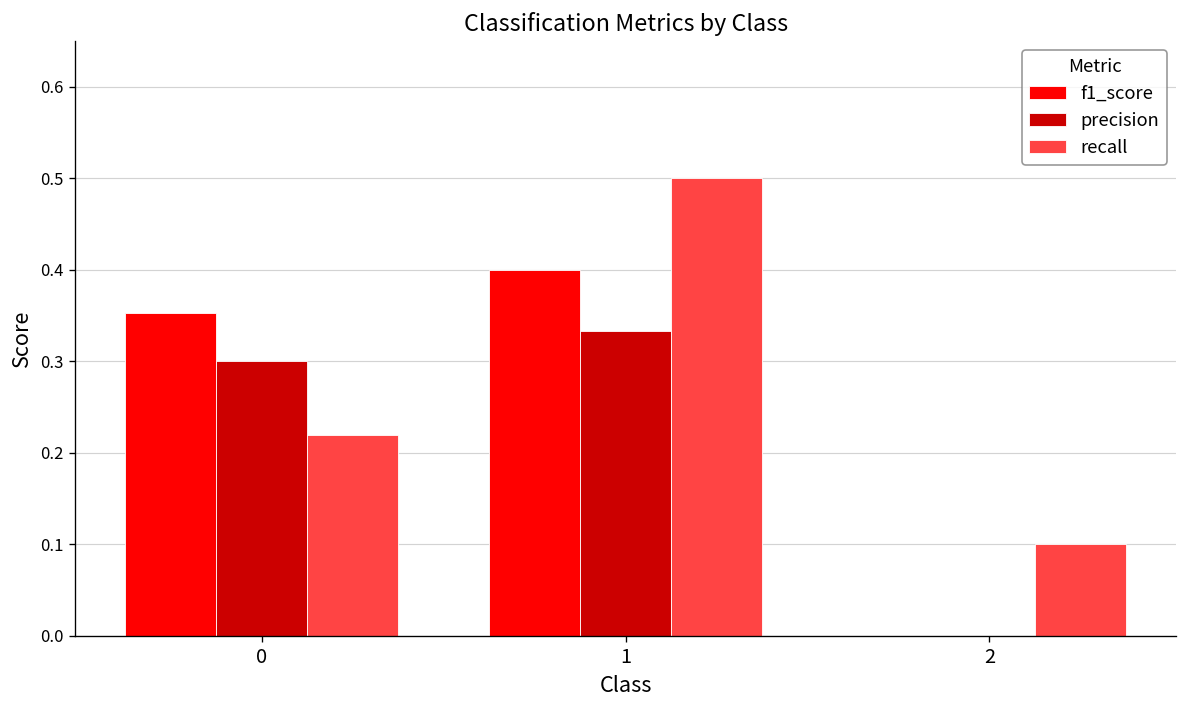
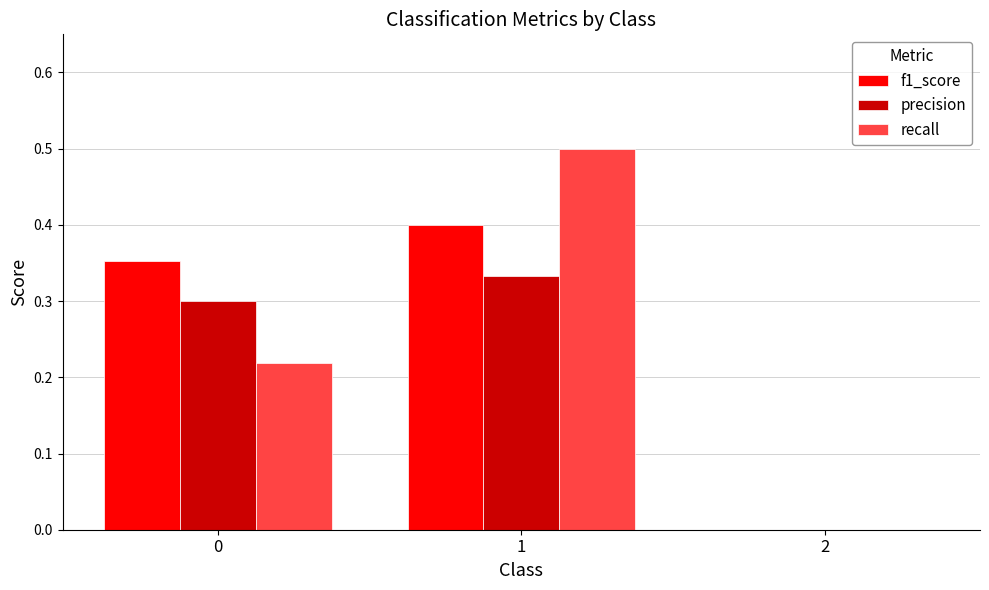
  {
    "recall": {
      "0": 0.22,
      "1": 0.5,
-     "2": 0.1
+     "2": 0.0
    }
  }
